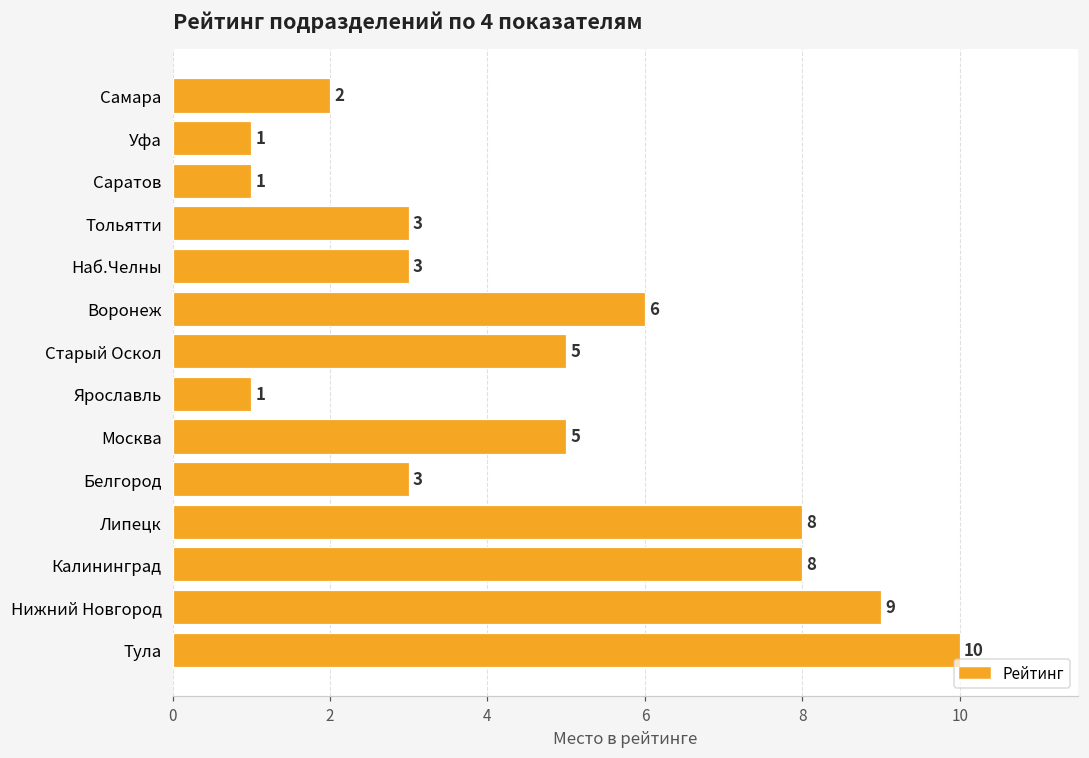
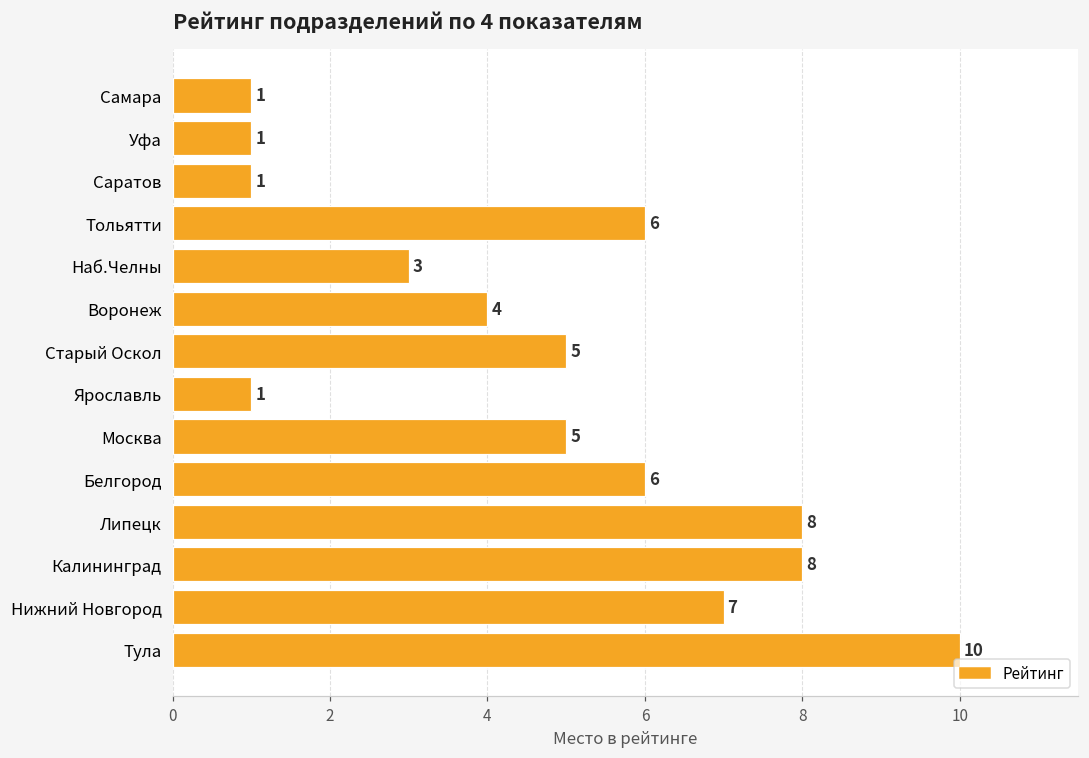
  {
-   "Самара": 2,
+   "Самара": 1,
    "Уфа": 1,
    "Саратов": 1,
-   "Тольятти": 3,
+   "Тольятти": 6,
    "Наб.Челны": 3,
-   "Воронеж": 6,
+   "Воронеж": 4,
    "Старый Оскол": 5,
    "Ярославль": 1,
    "Москва": 5,
-   "Белгород": 3,
+   "Белгород": 6,
    "Липецк": 8,
    "Калининград": 8,
-   "Нижний Новгород": 9,
+   "Нижний Новгород": 7,
    "Тула": 10
  }
